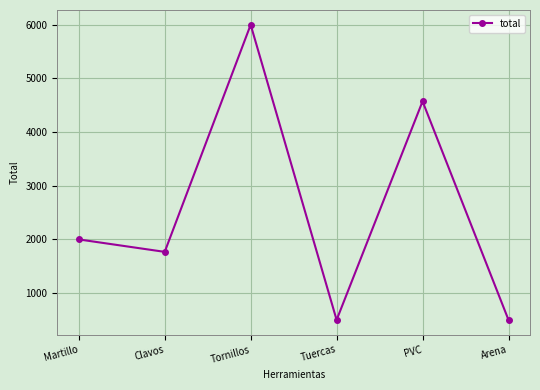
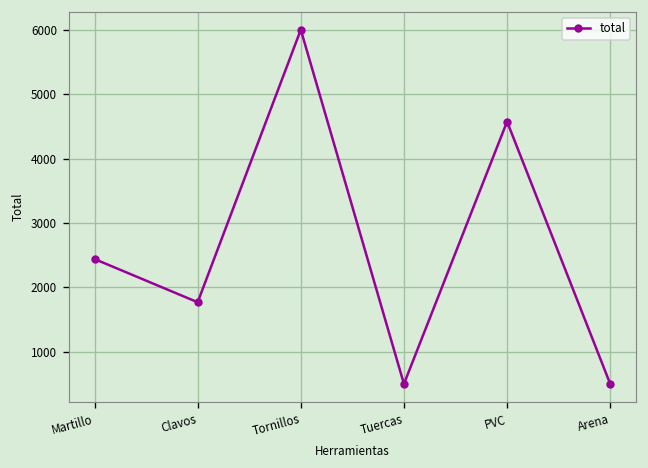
  {
-   "Martillo": 2000,
+   "Martillo": 2400,
    "Clavos": 1800,
    "Tornillos": 6000,
    "Tuercas": 500,
    "PVC": 4600,
    "Arena": 500
  }
